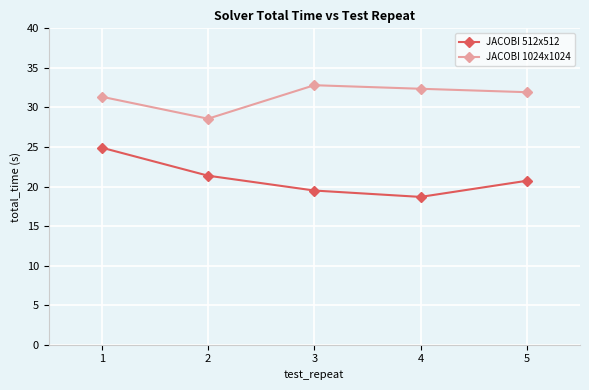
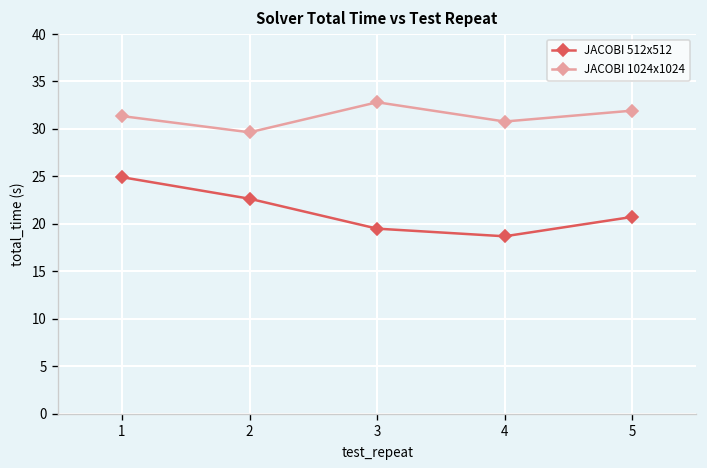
  {
    "JACOBI 512x512": {
      "1": 25,
-     "2": 21,
+     "2": 23,
      "3": 19,
      "4": 19,
      "5": 21
    },
    "JACOBI 1024x1024": {
      "1": 31,
-     "2": 29,
+     "2": 30,
      "3": 33,
-     "4": 32,
+     "4": 31,
      "5": 32
    }
  }
